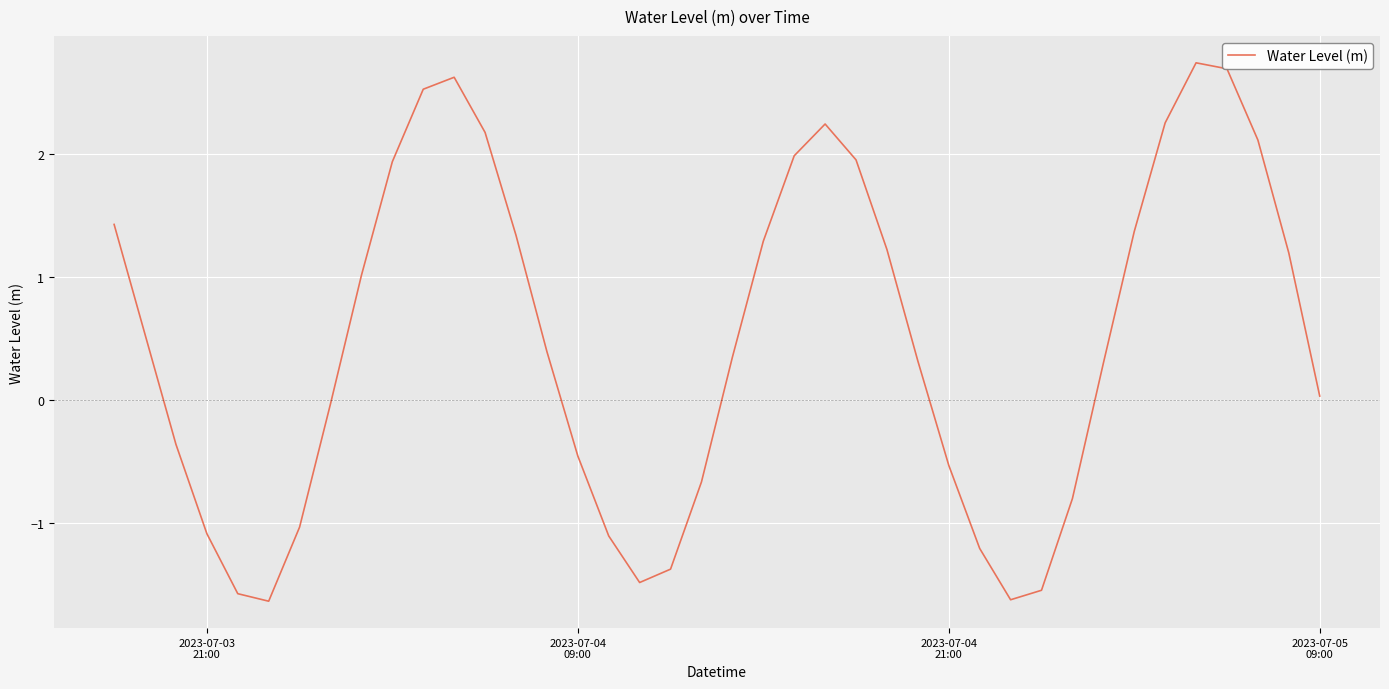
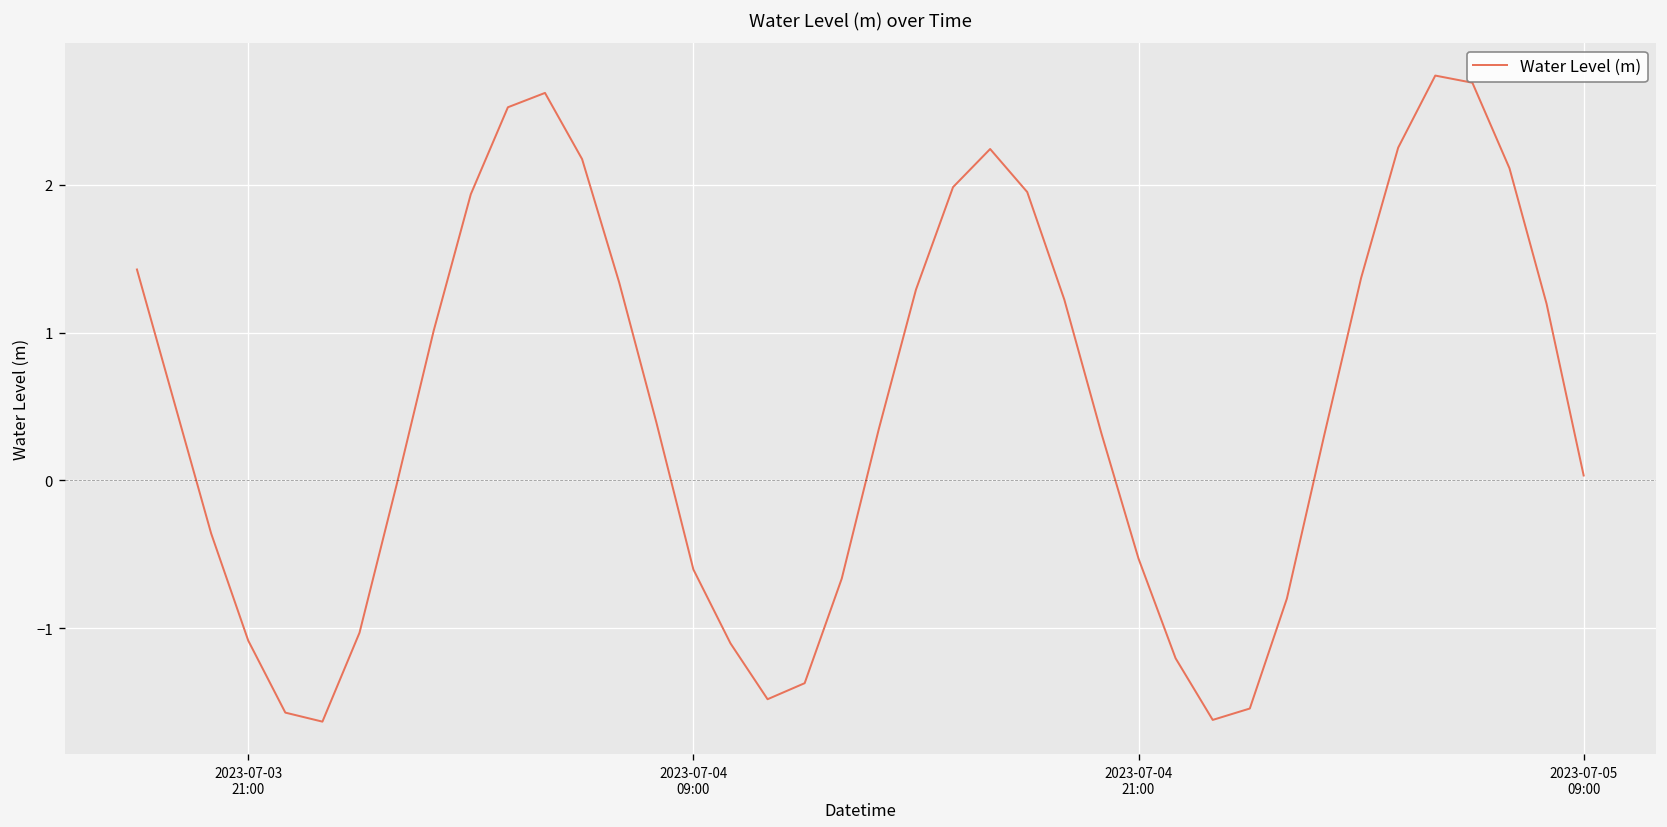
  {
    "2023-07-03 21:00": -1.08,
-   "2023-07-04 09:00": -0.45,
+   "2023-07-04 09:00": -0.60,
    "2023-07-04 21:00": -0.53,
    "2023-07-05 09:00": 0.03
  }
